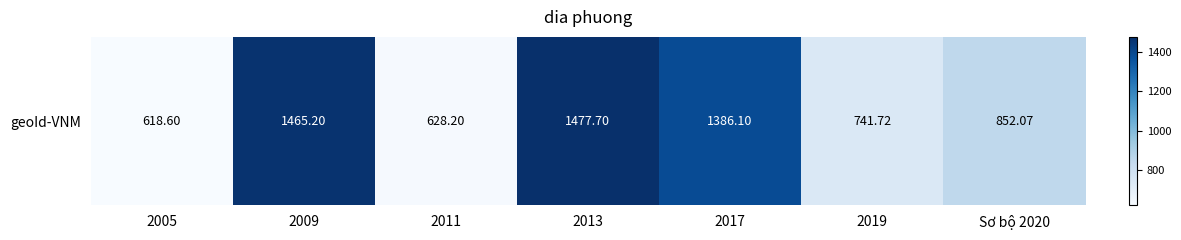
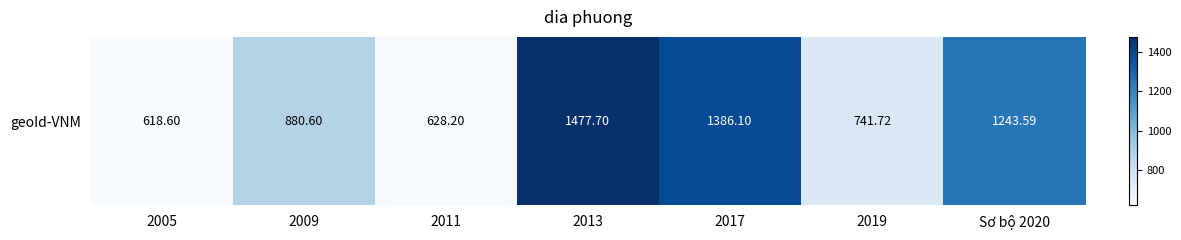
  {
    "geoId-VNM": {
      "2005": 618.60,
-     "2009": 1465.20,
+     "2009": 880.60,
      "2011": 628.20,
      "2013": 1477.70,
      "2017": 1386.10,
      "2019": 741.72,
-     "Sơ bộ 2020": 852.07
+     "Sơ bộ 2020": 1243.59
    }
  }
